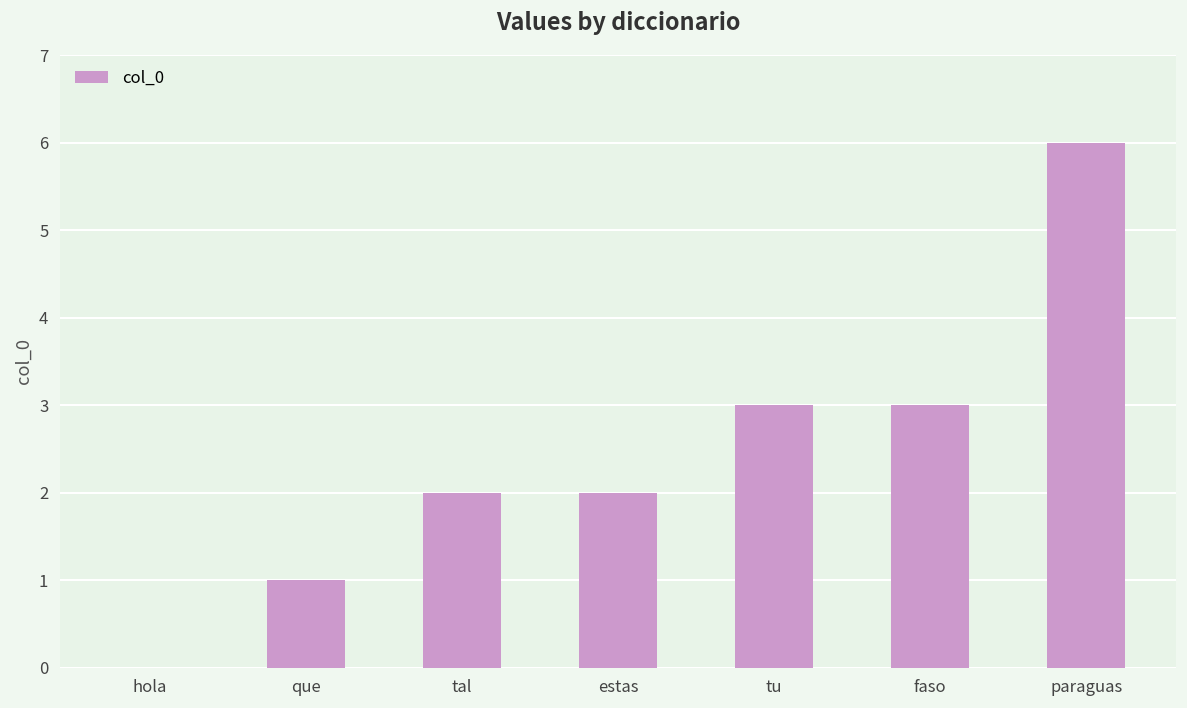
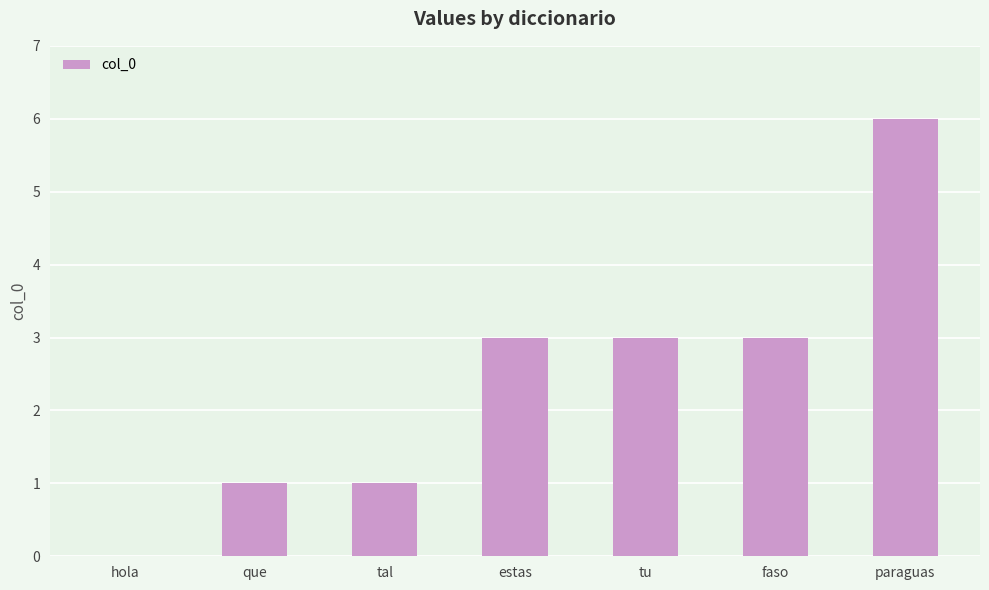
  {
    "hola": 0,
    "que": 1,
-   "tal": 2,
-   "estas": 2,
+   "tal": 1,
+   "estas": 3,
    "tu": 3,
    "faso": 3,
    "paraguas": 6
  }
